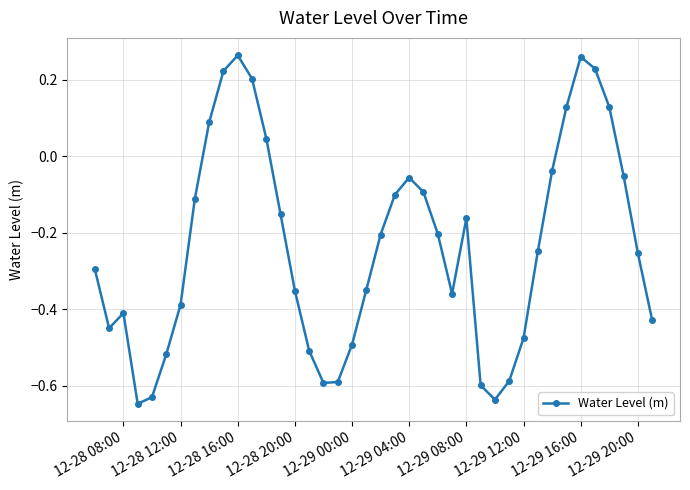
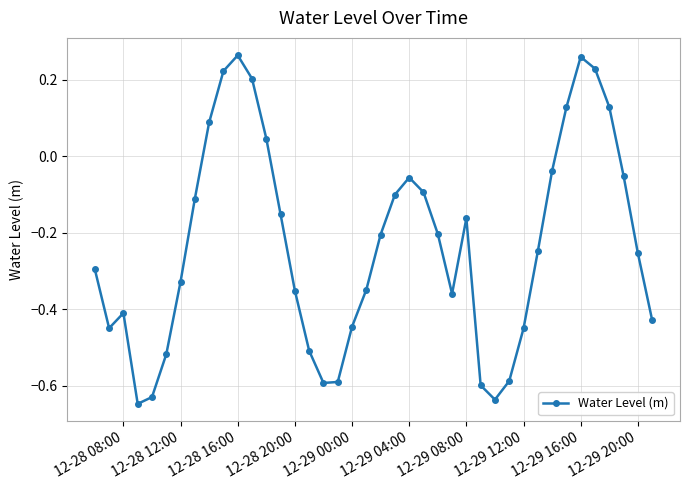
  {
    "12-28 08:00": -0.41,
-   "12-28 12:00": -0.39,
+   "12-28 12:00": -0.33,
    "12-28 16:00": 0.26,
    "12-28 20:00": -0.35,
-   "12-29 00:00": -0.49,
+   "12-29 00:00": -0.45,
    "12-29 04:00": -0.06,
    "12-29 08:00": -0.16,
-   "12-29 12:00": -0.48,
+   "12-29 12:00": -0.45,
    "12-29 16:00": 0.26,
    "12-29 20:00": -0.25
  }
